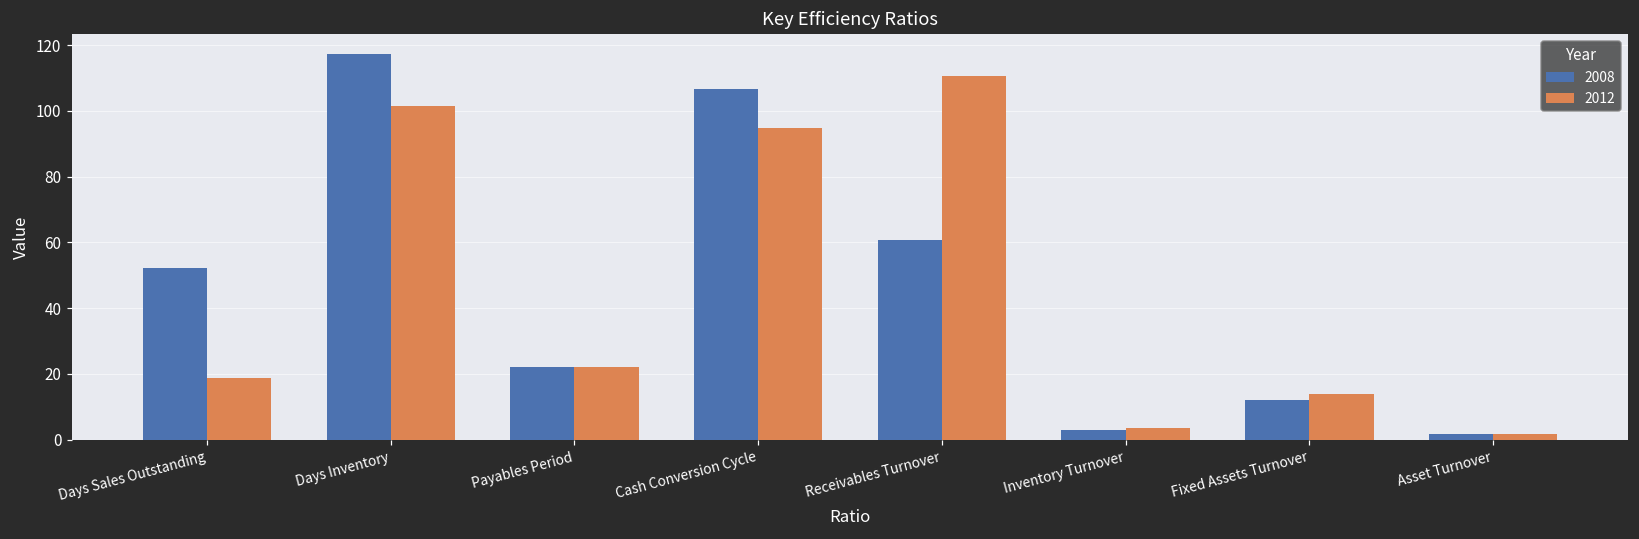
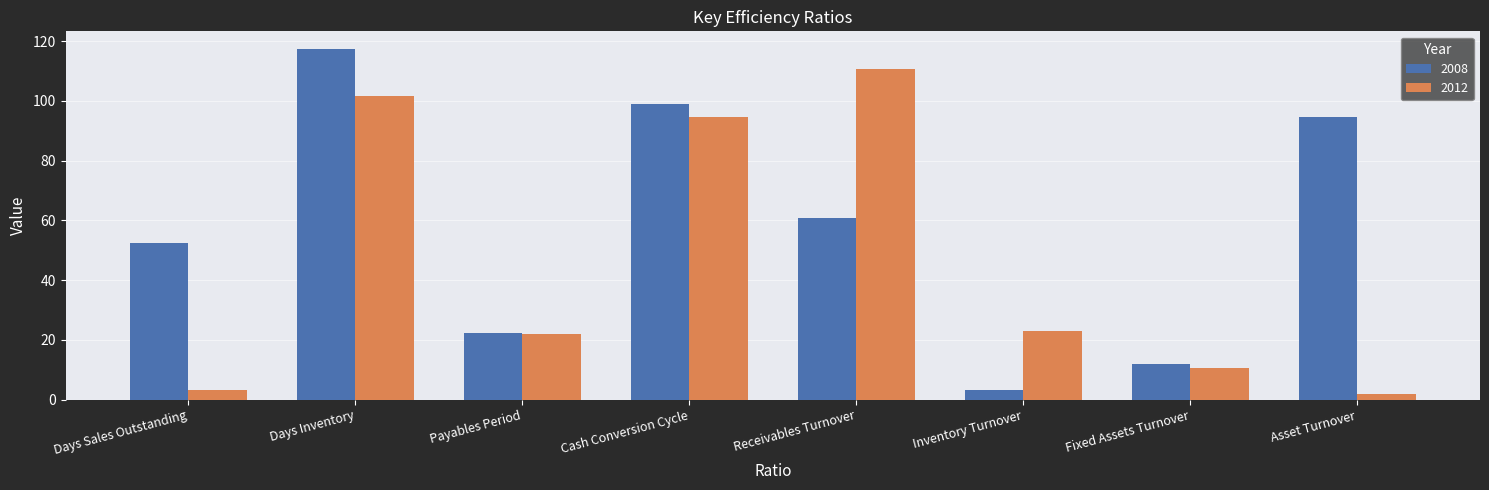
  {
    "2008": {
      "Days Sales Outstanding": 52,
      "Days Inventory": 117,
      "Payables Period": 22,
-     "Cash Conversion Cycle": 107,
+     "Cash Conversion Cycle": 99,
      "Receivables Turnover": 61,
      "Inventory Turnover": 3,
      "Fixed Assets Turnover": 12,
-     "Asset Turnover": 2
+     "Asset Turnover": 95
    },
    "2012": {
-     "Days Sales Outstanding": 19,
+     "Days Sales Outstanding": 3,
      "Days Inventory": 101,
      "Payables Period": 22,
      "Cash Conversion Cycle": 95,
      "Receivables Turnover": 111,
-     "Inventory Turnover": 4,
-     "Fixed Assets Turnover": 14,
+     "Inventory Turnover": 23,
+     "Fixed Assets Turnover": 11,
      "Asset Turnover": 2
    }
  }
